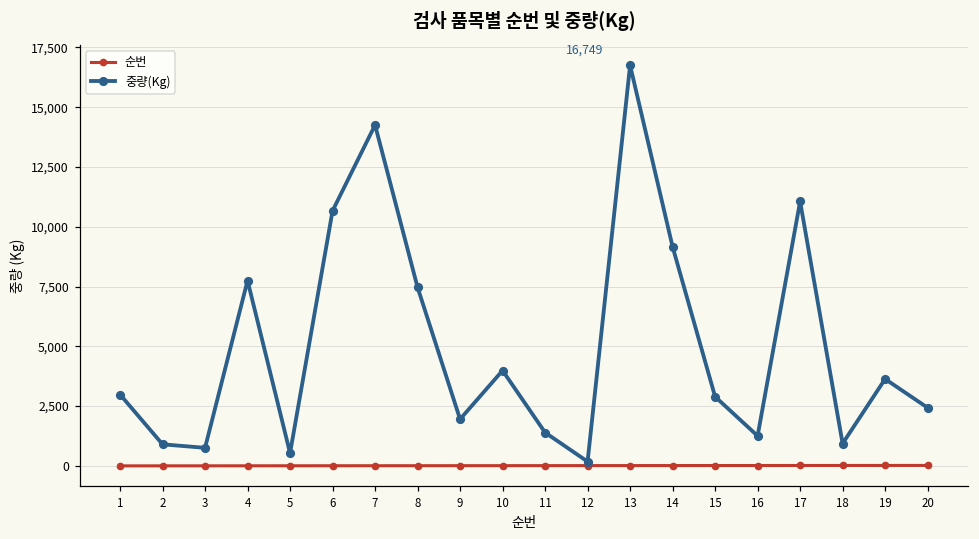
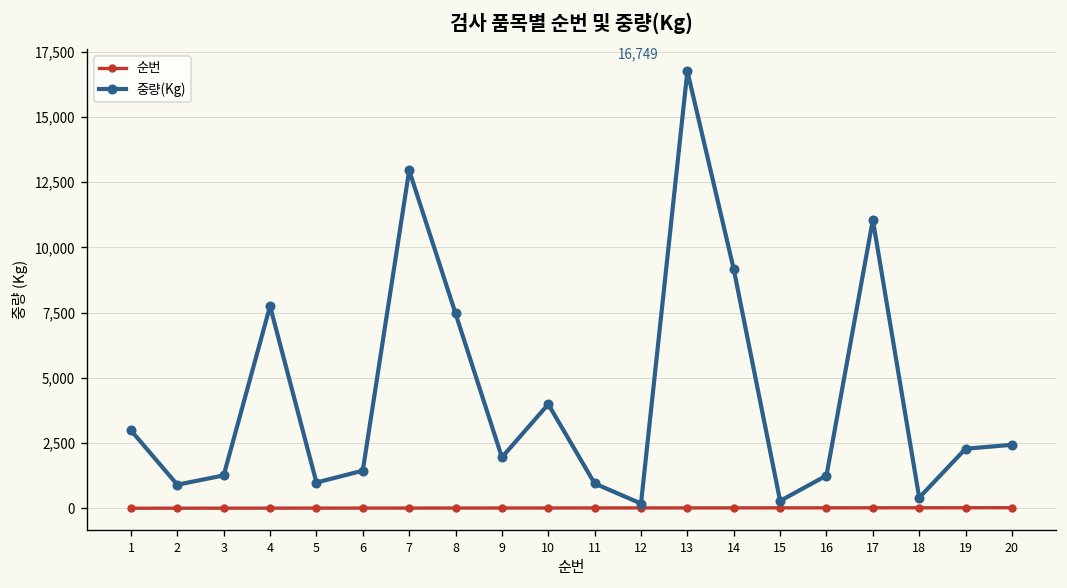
  {
    "순번": {
      "1": "0",
      "2": "0",
      "3": "0",
      "4": "0",
      "5": "0",
      "6": "0",
      "7": "0",
      "8": "0",
      "9": "0",
      "10": "0",
      "11": "0",
      "12": "0",
      "13": "0",
      "14": "0",
      "15": "0",
      "16": "0",
      "17": "0",
      "18": "0",
      "19": "0",
      "20": "0"
    },
    "중량(Kg)": {
      "1": "3,000",
      "2": "900",
-     "3": "800",
+     "3": "1,300",
      "4": "7,700",
-     "5": "500",
-     "6": "10,700",
-     "7": "14,300",
+     "5": "1,000",
+     "6": "1,400",
+     "7": "13,000",
      "8": "7,500",
      "9": "2,000",
      "10": "4,000",
-     "11": "1,400",
+     "11": "900",
      "12": "200",
      "13": "16,700",
      "14": "9,200",
-     "15": "2,900",
+     "15": "300",
      "16": "1,300",
      "17": "11,100",
-     "18": "900",
-     "19": "3,600",
+     "18": "400",
+     "19": "2,300",
      "20": "2,400"
    }
  }
